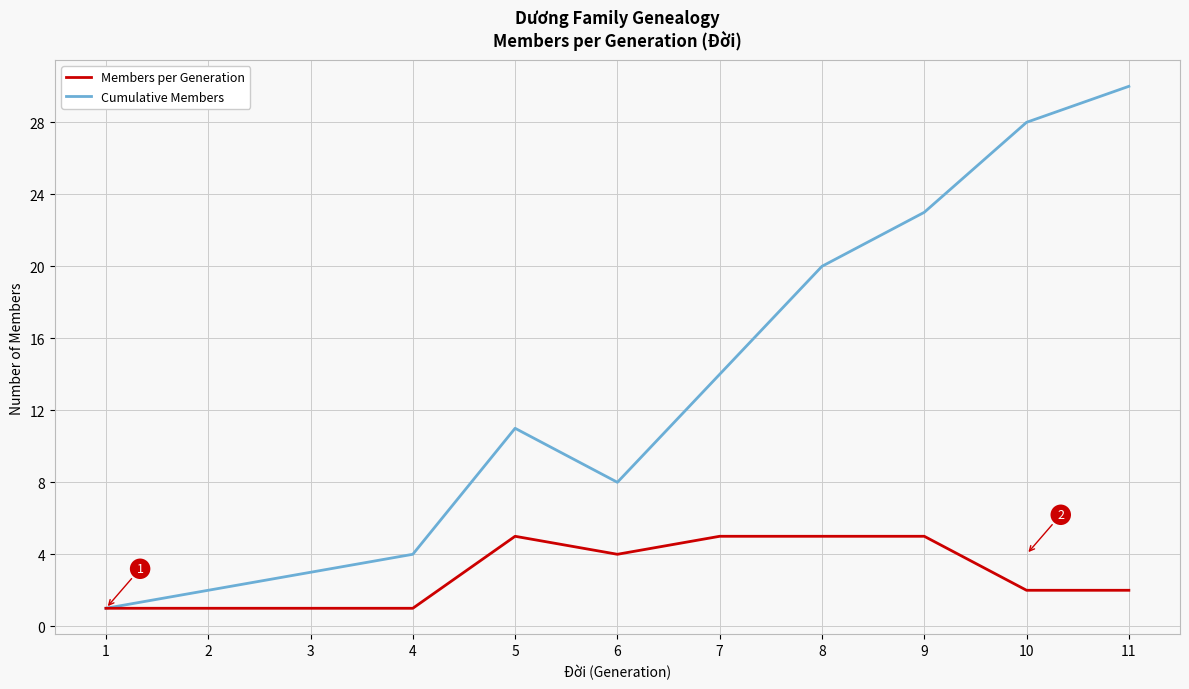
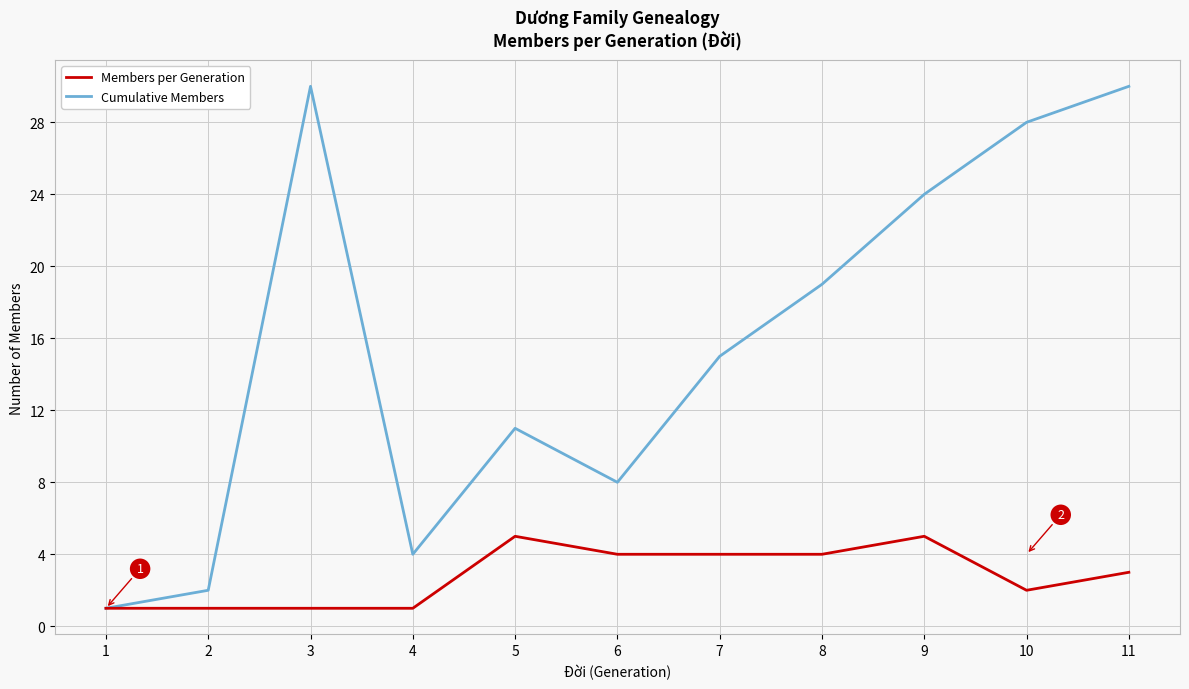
  {
    "Members per Generation": {
      "2": 1,
      "3": 1,
      "4": 1,
      "5": 5,
      "6": 4,
-     "7": 5,
-     "8": 5,
+     "7": 4,
+     "8": 4,
      "9": 5,
      "10": 2,
-     "11": 2
+     "11": 3
    },
    "Cumulative Members": {
      "2": 2,
-     "3": 3,
+     "3": 30,
      "4": 4,
      "5": 11,
      "6": 8,
-     "7": 14,
-     "8": 20,
-     "9": 23,
+     "7": 15,
+     "8": 19,
+     "9": 24,
      "10": 28,
      "11": 30
    }
  }
